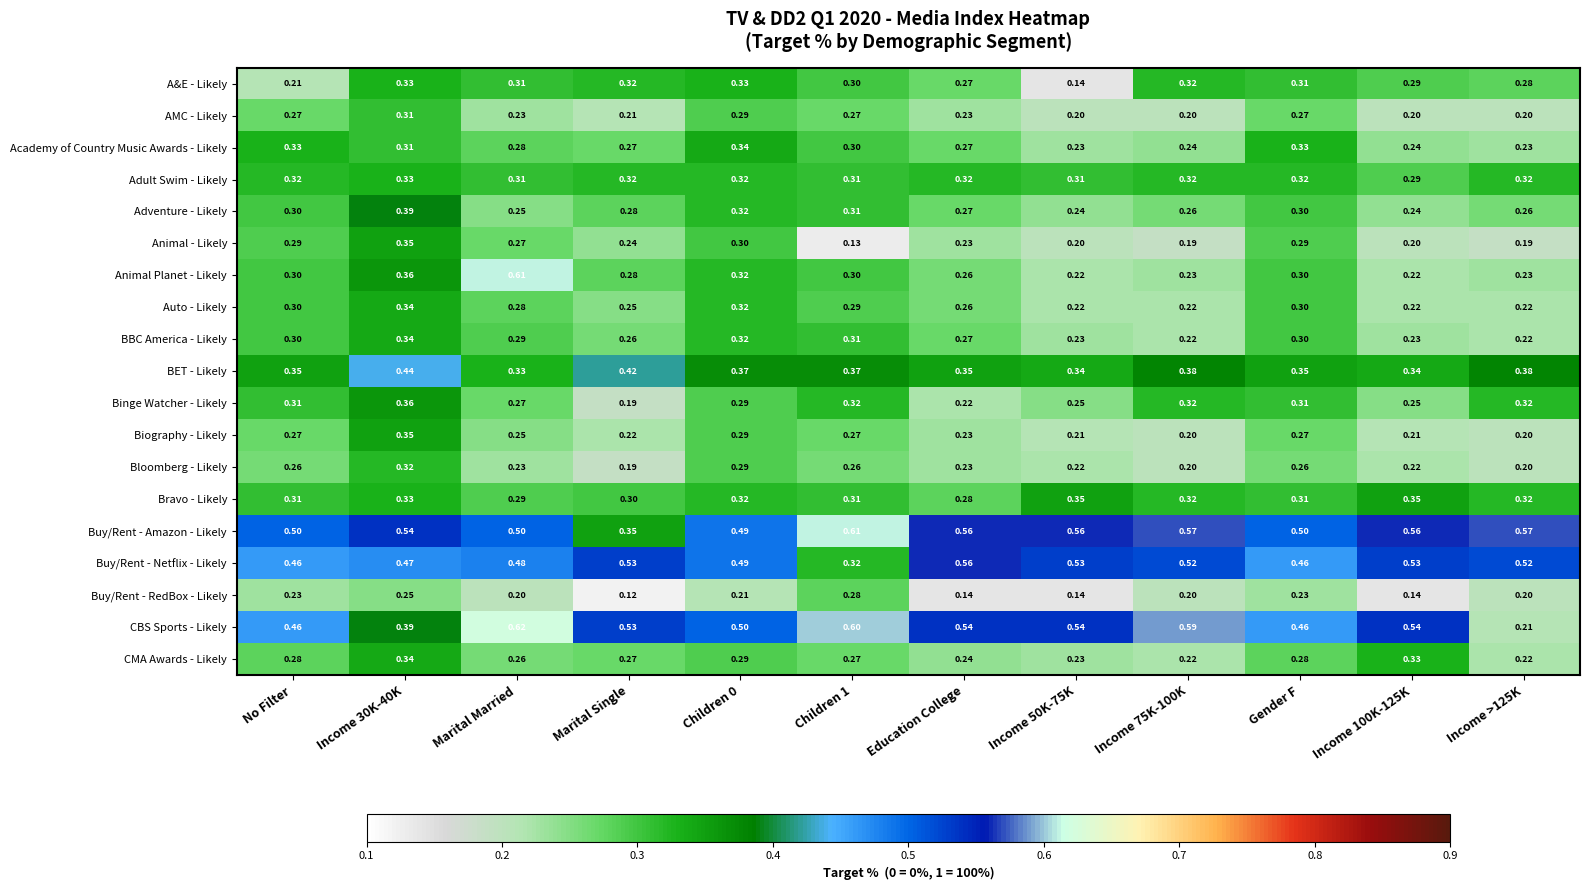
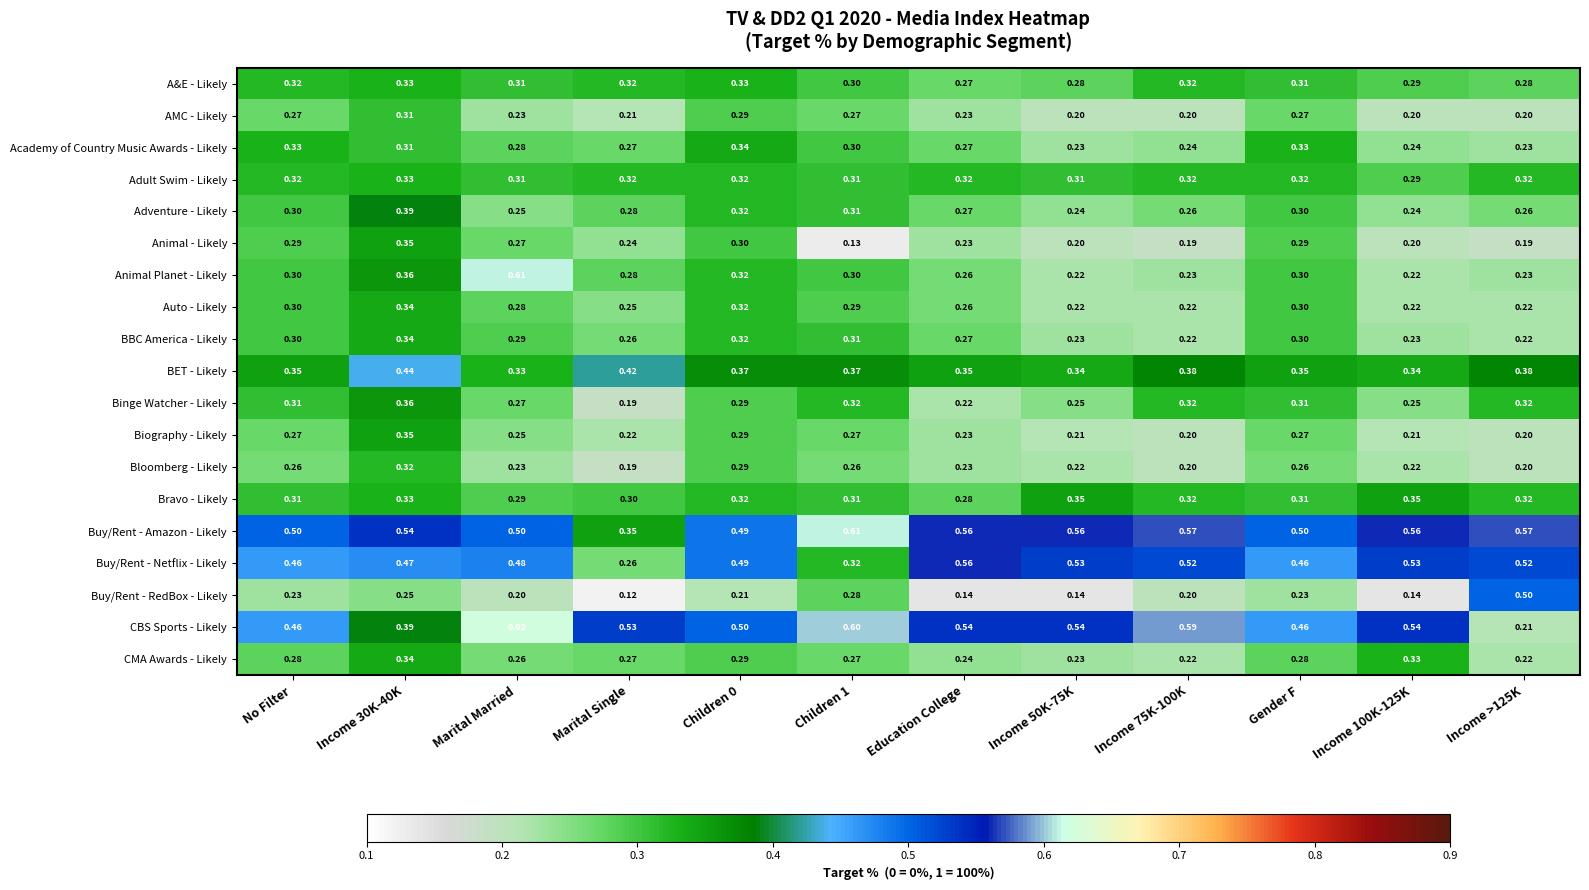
  {
    "A&E - Likely": {
-     "No Filter": 0.21,
+     "No Filter": 0.32,
      "Income 30K-40K": 0.33,
      "Marital Married": 0.31,
      "Marital Single": 0.32,
      "Children 0": 0.33,
      "Children 1": 0.30,
      "Education College": 0.27,
-     "Income 50K-75K": 0.14,
+     "Income 50K-75K": 0.28,
      "Income 75K-100K": 0.32,
      "Gender F": 0.31,
      "Income 100K-125K": 0.29,
      "Income >125K": 0.28
    },
    "Buy/Rent - Netflix - Likely": {
      "No Filter": 0.46,
      "Income 30K-40K": 0.47,
      "Marital Married": 0.48,
-     "Marital Single": 0.53,
+     "Marital Single": 0.26,
      "Children 0": 0.49,
      "Children 1": 0.32,
      "Education College": 0.56,
      "Income 50K-75K": 0.53,
      "Income 75K-100K": 0.52,
      "Gender F": 0.46,
      "Income 100K-125K": 0.53,
      "Income >125K": 0.52
    },
    "Buy/Rent - RedBox - Likely": {
      "No Filter": 0.23,
      "Income 30K-40K": 0.25,
      "Marital Married": 0.20,
      "Marital Single": 0.12,
      "Children 0": 0.21,
      "Children 1": 0.28,
      "Education College": 0.14,
      "Income 50K-75K": 0.14,
      "Income 75K-100K": 0.20,
      "Gender F": 0.23,
      "Income 100K-125K": 0.14,
-     "Income >125K": 0.20
+     "Income >125K": 0.50
    }
  }
